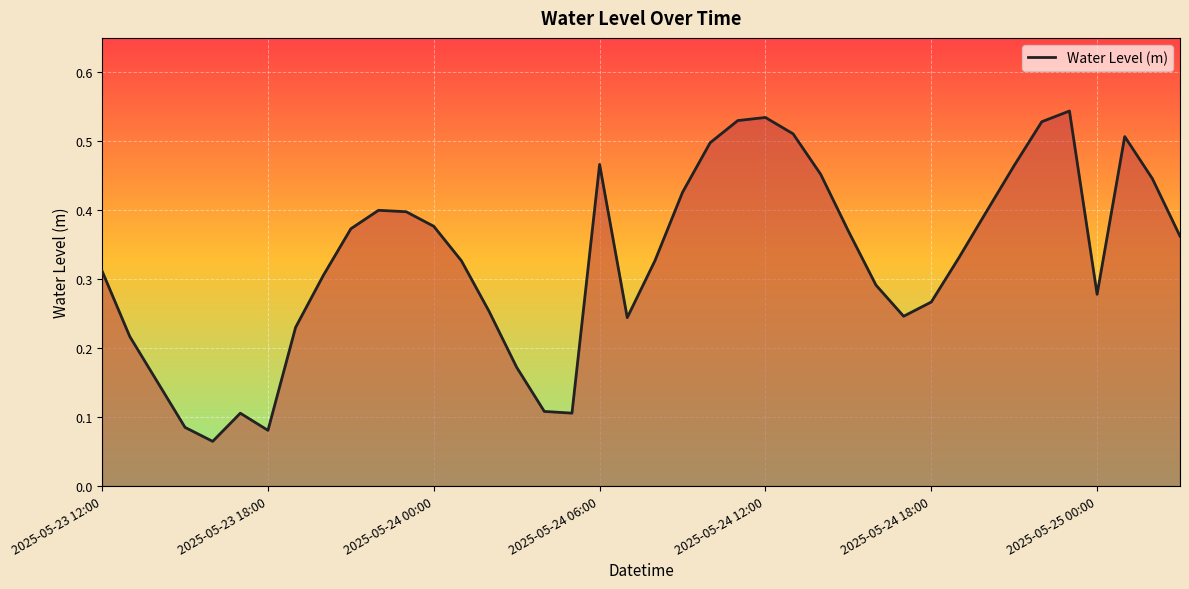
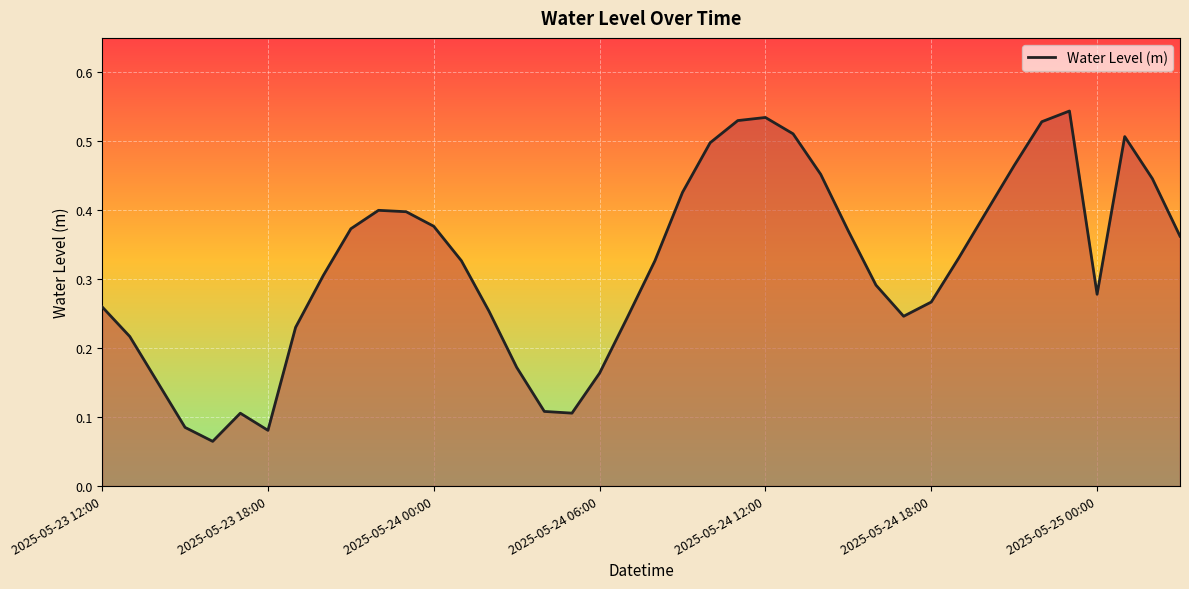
  {
-   "2025-05-23 12:00": 0.31,
+   "2025-05-23 12:00": 0.26,
    "2025-05-23 18:00": 0.08,
    "2025-05-24 00:00": 0.38,
-   "2025-05-24 06:00": 0.47,
+   "2025-05-24 06:00": 0.16,
    "2025-05-24 12:00": 0.53,
    "2025-05-24 18:00": 0.27,
    "2025-05-25 00:00": 0.28
  }
